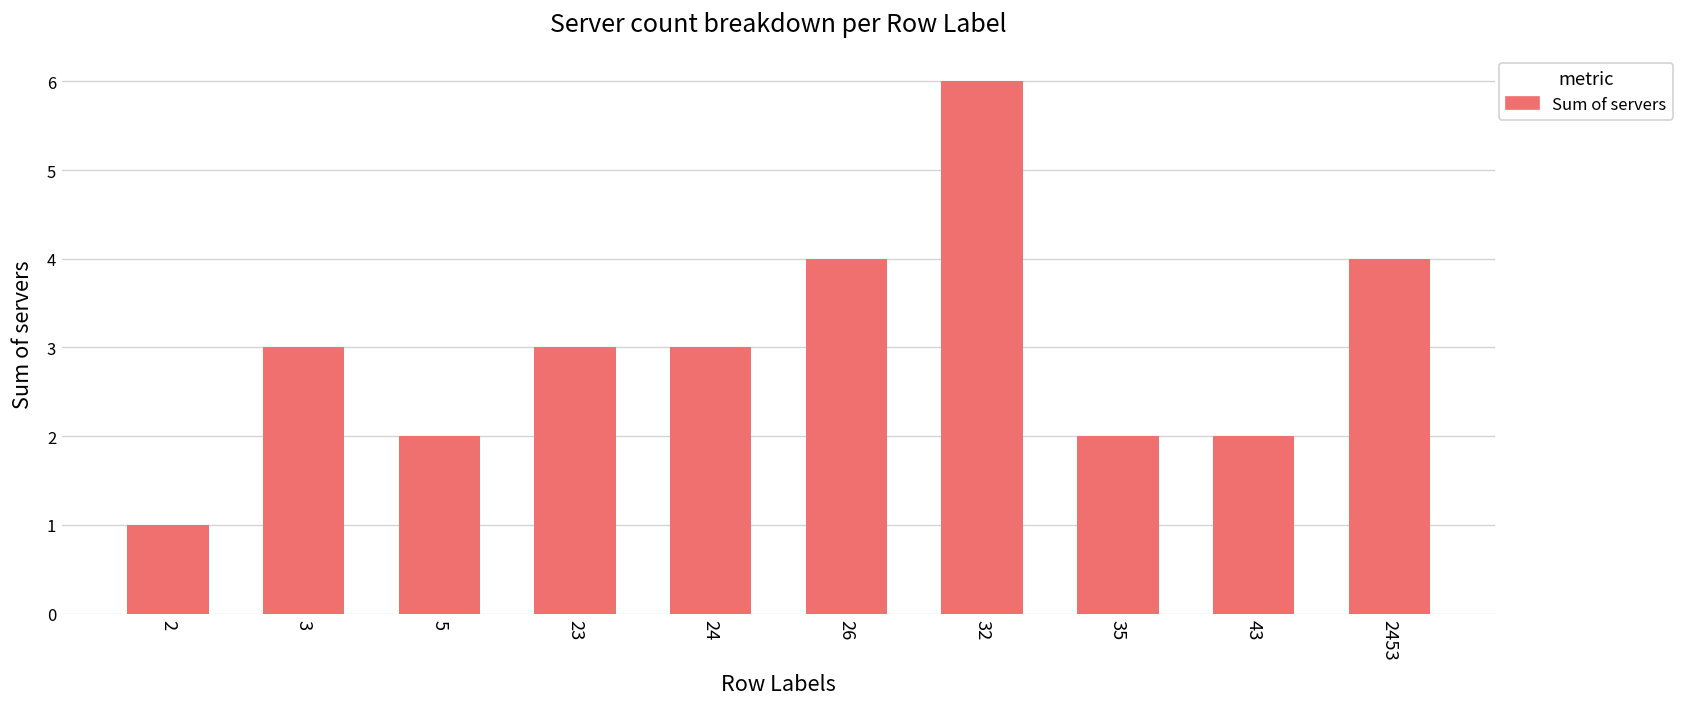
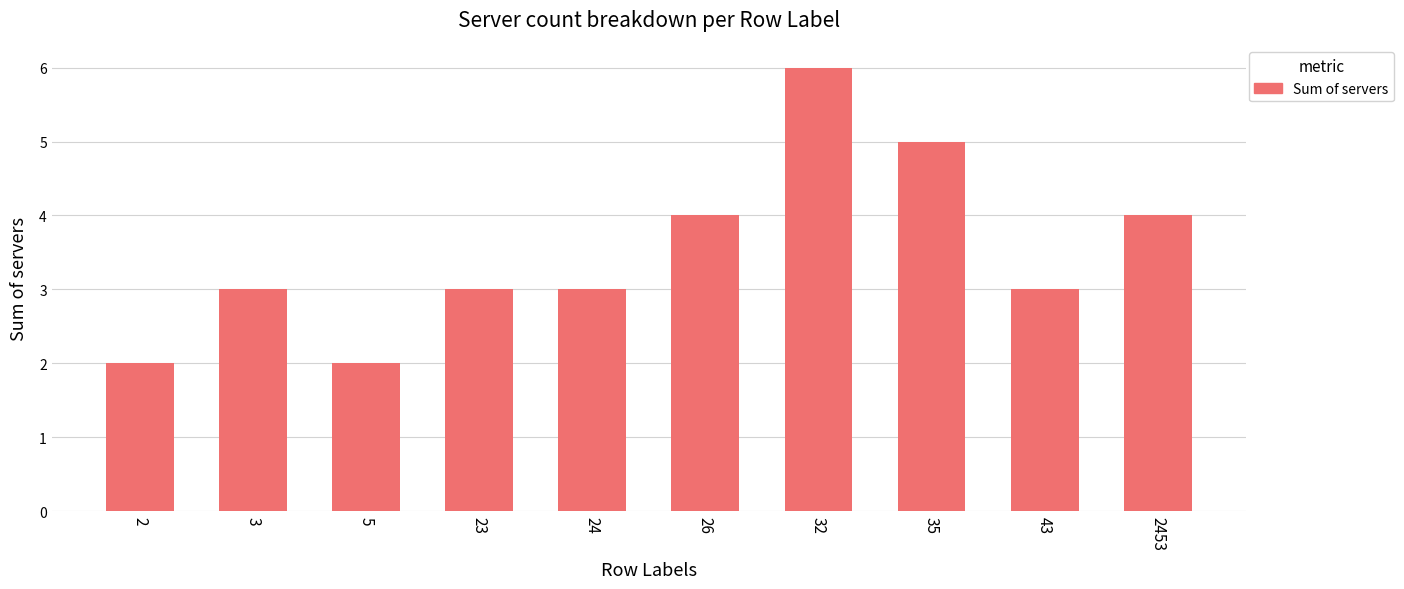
  {
-   "2": 1,
+   "2": 2,
    "3": 3,
    "5": 2,
    "23": 3,
    "24": 3,
    "26": 4,
    "32": 6,
-   "35": 2,
-   "43": 2,
+   "35": 5,
+   "43": 3,
    "2453": 4
  }
